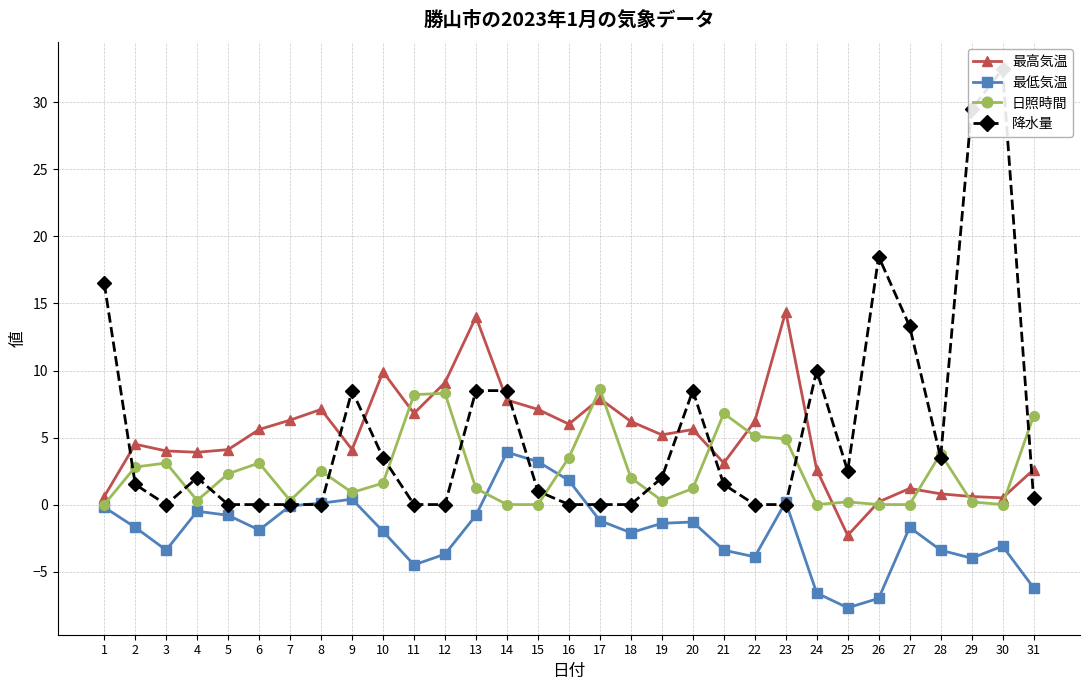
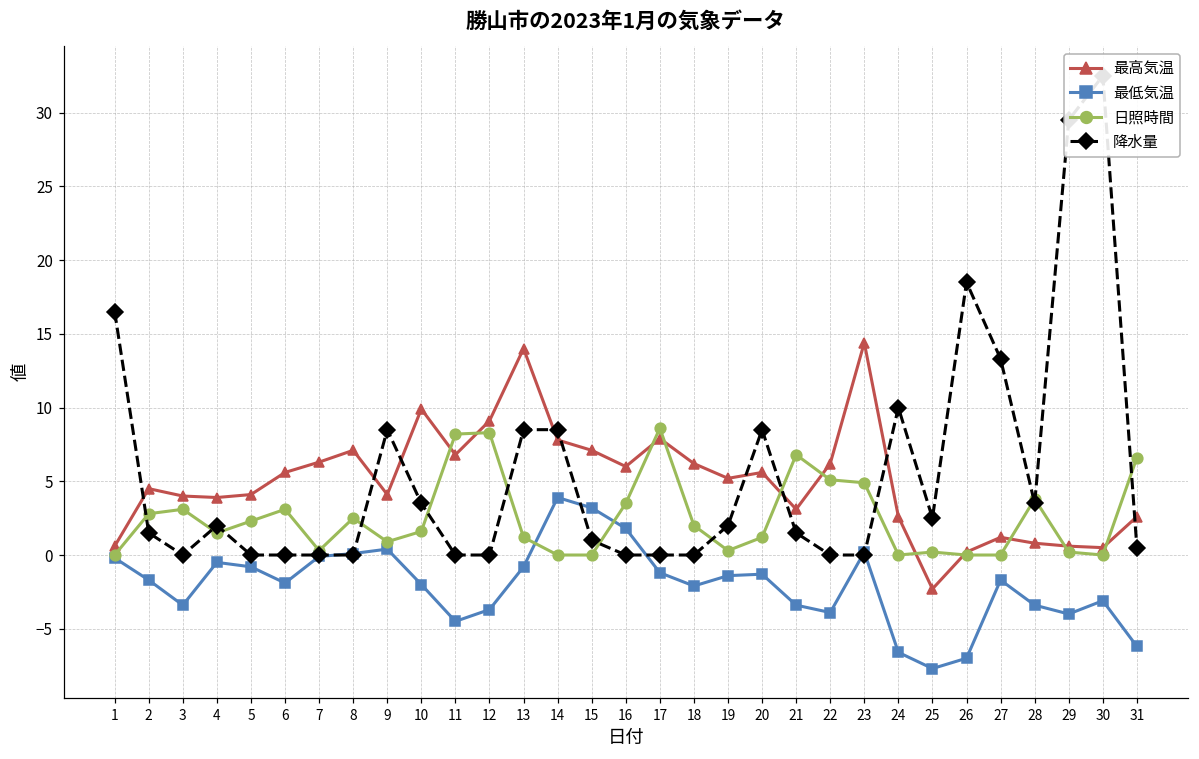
  {
    "最高気温": {
      "1": 0.6,
      "2": 4.5,
      "3": 4.0,
      "4": 3.9,
      "5": 4.1,
      "6": 5.6,
      "7": 6.3,
      "8": 7.1,
      "9": 4.1,
      "10": 9.9,
      "11": 6.8,
      "12": 9.1,
      "13": 14.0,
      "14": 7.8,
      "15": 7.1,
      "16": 6.0,
      "17": 7.9,
      "18": 6.2,
      "19": 5.2,
      "20": 5.6,
      "21": 3.1,
      "22": 6.2,
      "23": 14.4,
      "24": 2.6,
      "25": -2.3,
      "26": 0.2,
      "27": 1.2,
      "28": 0.8,
      "29": 0.6,
      "30": 0.5,
      "31": 2.6
    },
    "最低気温": {
      "1": -0.2,
      "2": -1.7,
      "3": -3.4,
      "4": -0.5,
      "5": -0.8,
      "6": -1.9,
      "9": 0.4,
      "10": -2.0,
      "11": -4.5,
      "12": -3.7,
      "13": -0.8,
      "14": 3.9,
      "15": 3.2,
      "16": 1.8,
      "17": -1.2,
      "18": -2.1,
      "19": -1.4,
      "20": -1.3,
      "21": -3.4,
      "22": -3.9,
      "23": 0.2,
      "24": -6.6,
      "25": -7.7,
      "26": -7.0,
      "27": -1.7,
      "28": -3.4,
      "29": -4.0,
      "30": -3.1,
      "31": -6.2
    },
    "日照時間": {
      "1": 0.0,
      "2": 2.8,
      "3": 3.1,
-     "4": 0.3,
+     "4": 1.5,
      "5": 2.3,
      "6": 3.1,
      "7": 0.3,
      "8": 2.5,
      "9": 0.9,
      "10": 1.6,
      "11": 8.2,
      "12": 8.3,
      "13": 1.2,
      "14": 0.0,
      "15": 0.0,
      "16": 3.5,
      "17": 8.6,
      "18": 2.0,
      "19": 0.3,
      "20": 1.2,
      "21": 6.8,
      "22": 5.1,
      "23": 4.9,
      "24": 0.0,
      "25": 0.2,
      "26": 0.0,
      "27": 0.0,
      "28": 3.8,
      "29": 0.2,
      "30": 0.0,
      "31": 6.6
    },
    "降水量": {
      "1": 16.5,
      "2": 1.5,
      "3": 0.0,
      "4": 2.0,
      "5": 0.0,
      "6": 0.0,
      "9": 8.5,
      "10": 3.5,
      "11": 0.0,
      "12": 0.0,
      "13": 8.5,
      "14": 8.5,
      "15": 1.0,
      "16": 0.0,
      "17": 0.0,
      "18": 0.0,
      "19": 2.0,
      "20": 8.5,
      "21": 1.5,
      "22": 0.0,
      "23": 0.0,
      "24": 10.0,
      "25": 2.5,
      "26": 18.5,
      "27": 13.3,
      "28": 3.5,
      "31": 0.5
    }
  }
